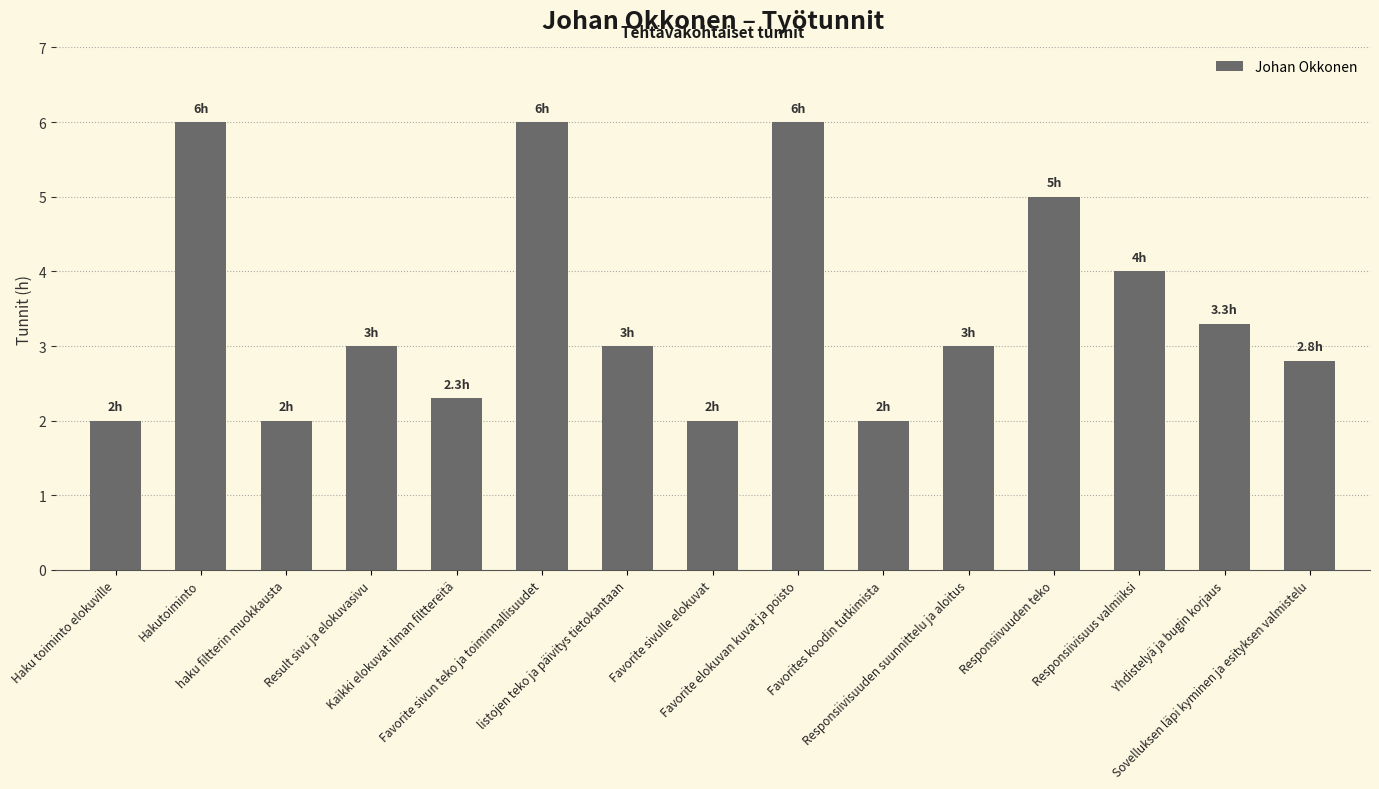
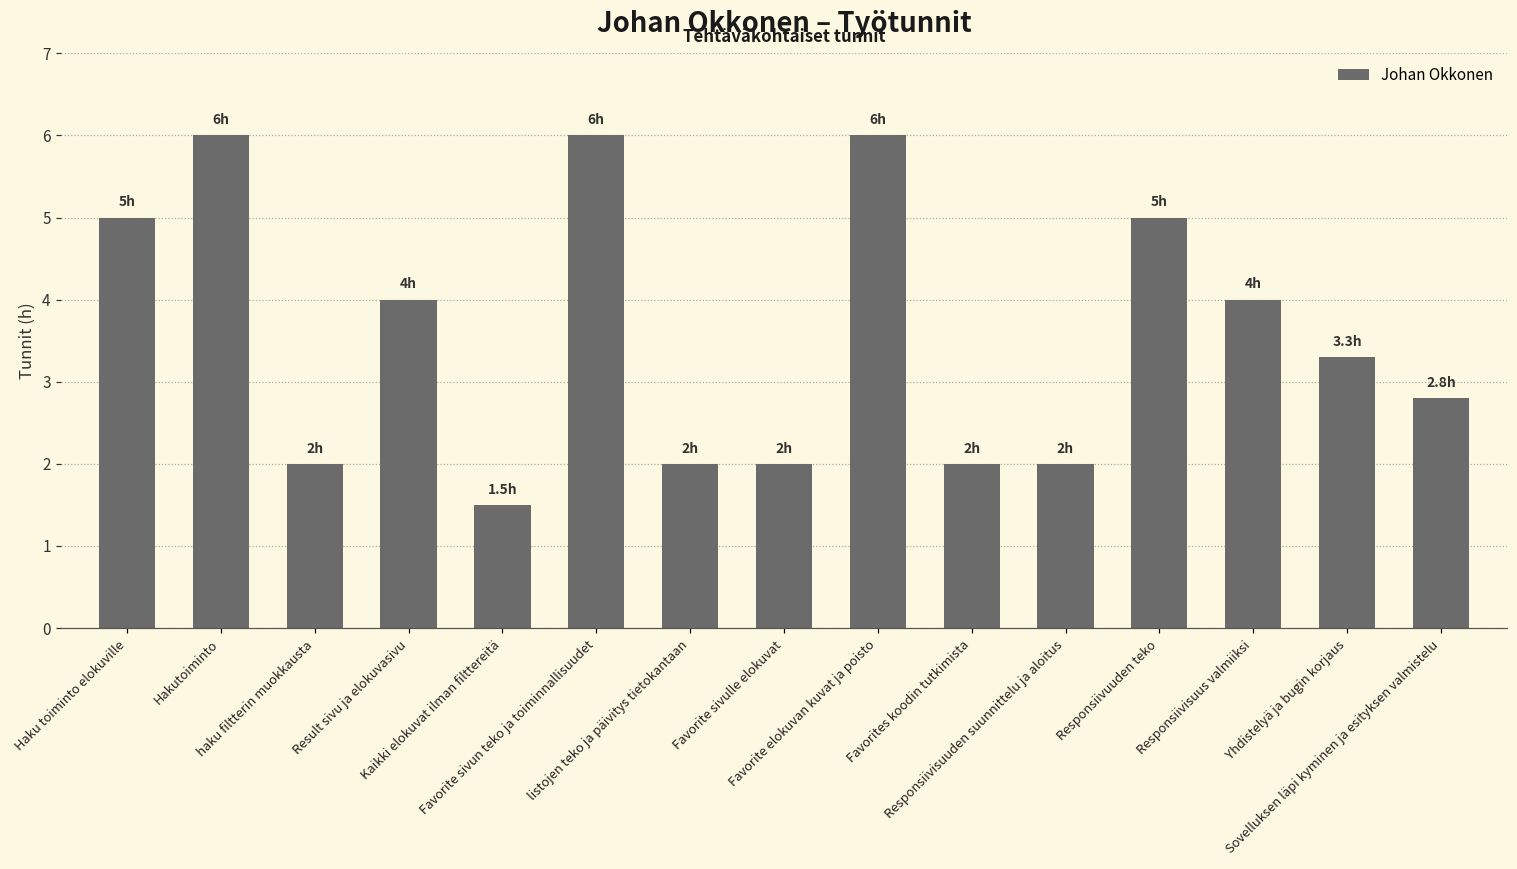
  {
-   "Haku toiminto elokuville": "2h",
+   "Haku toiminto elokuville": "5h",
    "Hakutoiminto": "6h",
    "haku filtterin muokkausta": "2h",
-   "Result sivu ja elokuvasivu": "3h",
-   "Kaikki elokuvat ilman filttereitä": "2.3h",
+   "Result sivu ja elokuvasivu": "4h",
+   "Kaikki elokuvat ilman filttereitä": "1.5h",
    "Favorite sivun teko ja toiminnallisuudet": "6h",
-   "listojen teko ja päivitys tietokantaan": "3h",
+   "listojen teko ja päivitys tietokantaan": "2h",
    "Favorite sivulle elokuvat": "2h",
    "Favorite elokuvan kuvat ja poisto": "6h",
    "Favorites koodin tutkimista": "2h",
-   "Responsiivisuuden suunnittelu ja aloitus": "3h",
+   "Responsiivisuuden suunnittelu ja aloitus": "2h",
    "Responsiivuuden teko": "5h",
    "Responsiivisuus valmiiksi": "4h",
    "Yhdistelyä ja bugin korjaus": "3.3h",
    "Sovelluksen läpi kyminen ja esityksen valmistelu": "2.8h"
  }
